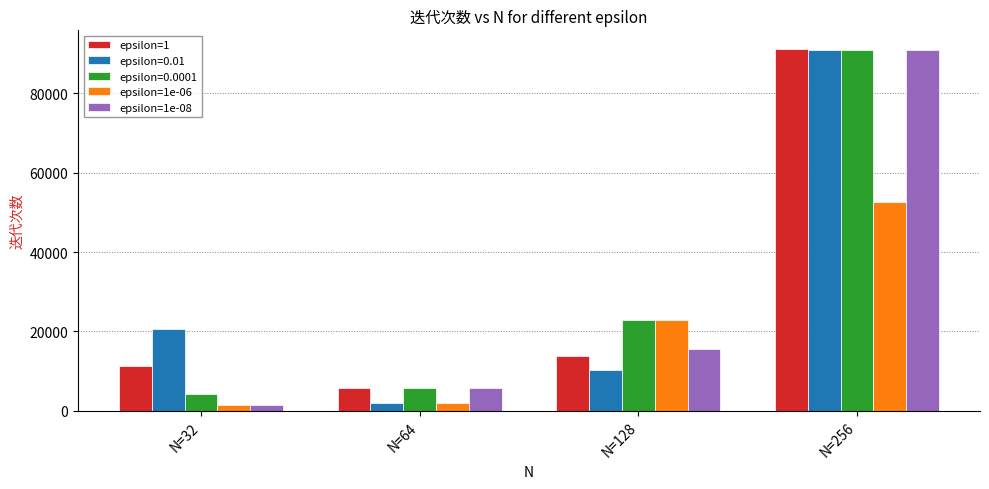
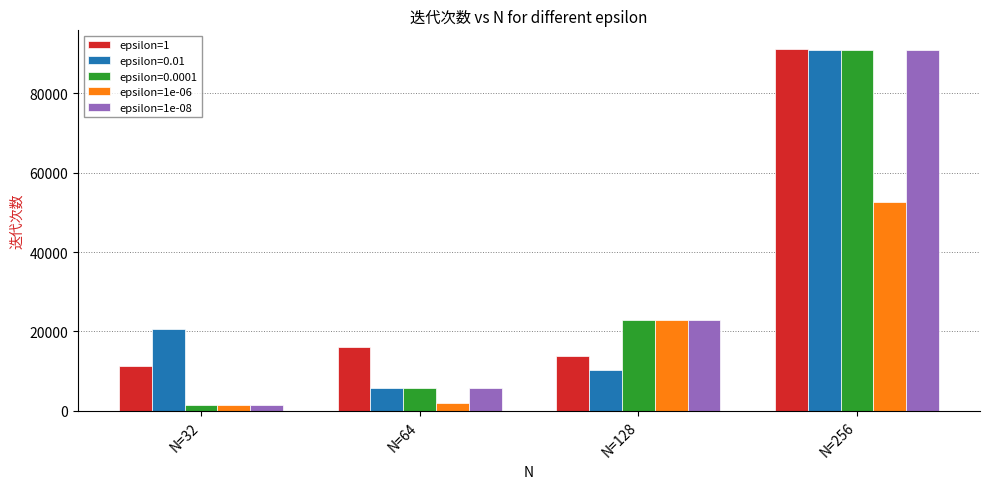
  {
    "epsilon=1": {
      "N=32": 11000,
-     "N=64": 6000,
+     "N=64": 16000,
      "N=128": 14000,
      "N=256": 91000
    },
    "epsilon=0.01": {
      "N=32": 21000,
-     "N=64": 2000,
+     "N=64": 6000,
      "N=128": 10000,
      "N=256": 91000
    },
    "epsilon=0.0001": {
-     "N=32": 4000,
+     "N=32": 1000,
      "N=64": 6000,
      "N=128": 23000,
      "N=256": 91000
    },
    "epsilon=1e-06": {
      "N=32": 1000,
      "N=64": 2000,
      "N=128": 23000,
      "N=256": 53000
    },
    "epsilon=1e-08": {
      "N=32": 1000,
      "N=64": 6000,
-     "N=128": 16000,
+     "N=128": 23000,
      "N=256": 91000
    }
  }
